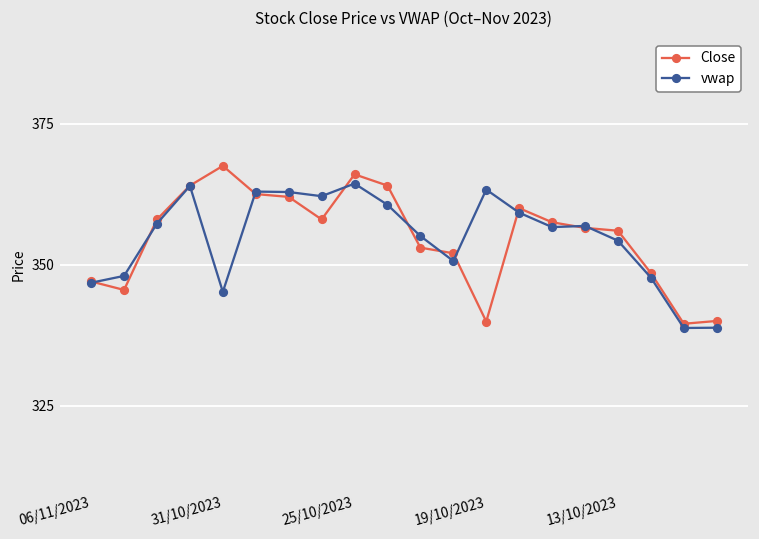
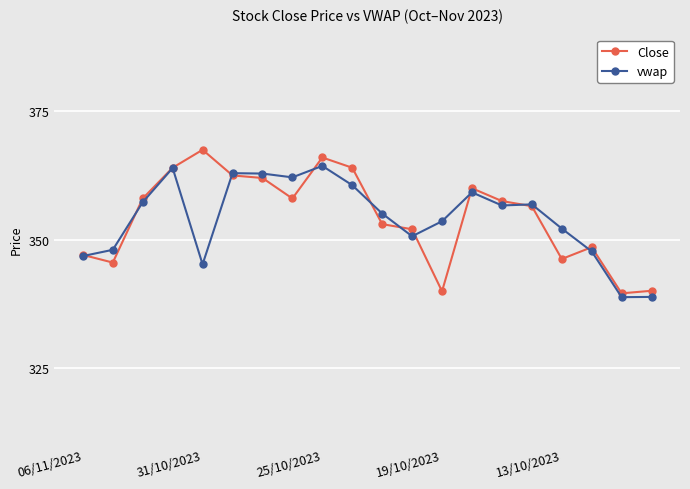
  {
    "Close": {
      "31/10/2023": 368,
      "25/10/2023": 366,
      "19/10/2023": 340,
-     "13/10/2023": 356
+     "13/10/2023": 346
    },
    "vwap": {
      "31/10/2023": 345,
      "25/10/2023": 364,
-     "19/10/2023": 363,
-     "13/10/2023": 354
+     "19/10/2023": 354,
+     "13/10/2023": 352
    }
  }
